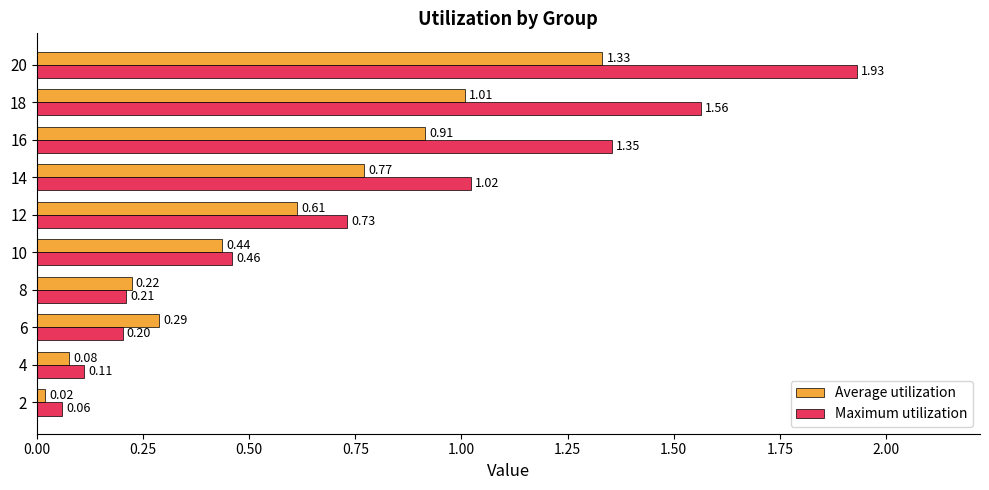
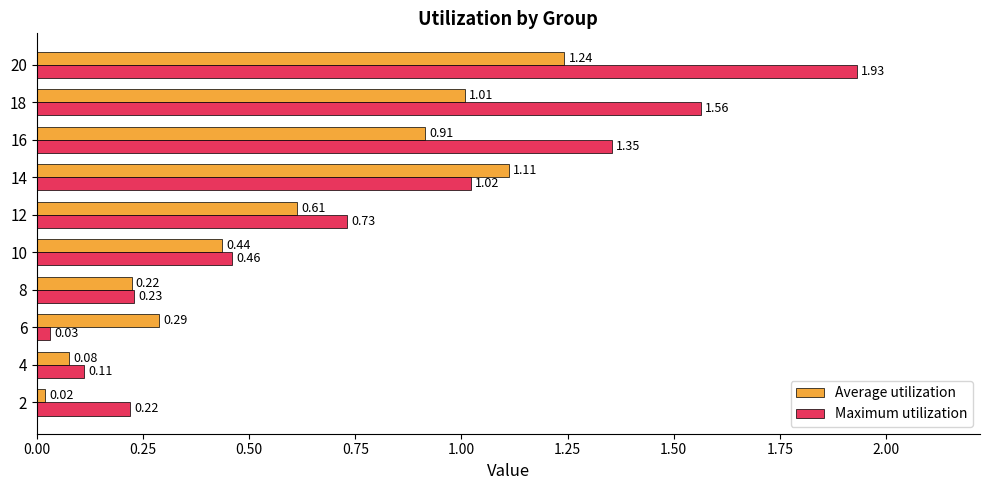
  {
    "Average utilization": {
-     "20": 1.33,
+     "20": 1.24,
      "18": 1.01,
      "16": 0.91,
-     "14": 0.77,
+     "14": 1.11,
      "12": 0.61,
      "10": 0.44,
      "8": 0.22,
      "6": 0.29,
      "4": 0.08,
      "2": 0.02
    },
    "Maximum utilization": {
      "20": 1.93,
      "18": 1.56,
      "16": 1.35,
      "14": 1.02,
      "12": 0.73,
      "10": 0.46,
-     "8": 0.21,
-     "6": 0.20,
+     "8": 0.23,
+     "6": 0.03,
      "4": 0.11,
-     "2": 0.06
+     "2": 0.22
    }
  }
